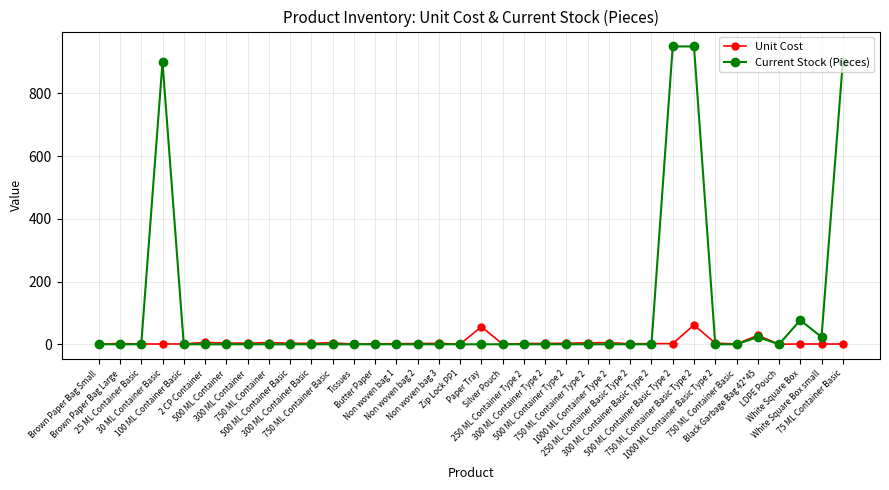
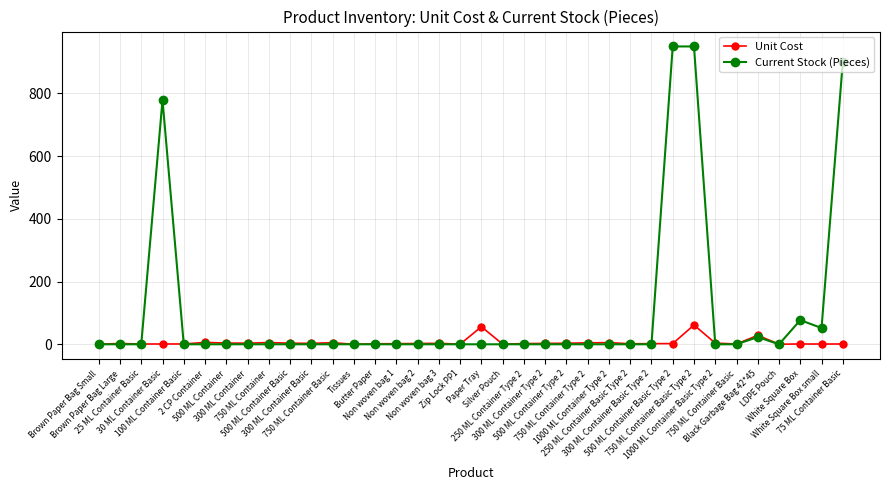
  {
    "Unit Cost": {
      "30 ML Container Basic": 0,
      "Paper Tray": 60,
      "500 ML Container Basic Type 2": 0,
      "750 ML Container Basic Type 2": 60,
      "White Square Box": 0,
      "White Square Box small": 0,
      "75 ML Container Basic": 0
    },
    "Current Stock (Pieces)": {
-     "30 ML Container Basic": 900,
+     "30 ML Container Basic": 780,
      "Paper Tray": 0,
      "500 ML Container Basic Type 2": 950,
      "750 ML Container Basic Type 2": 950,
      "White Square Box": 80,
-     "White Square Box small": 20
+     "White Square Box small": 50
    }
  }
